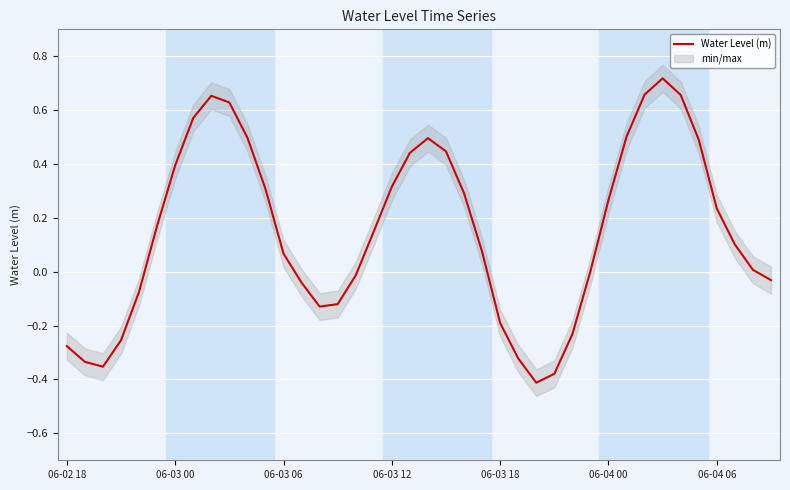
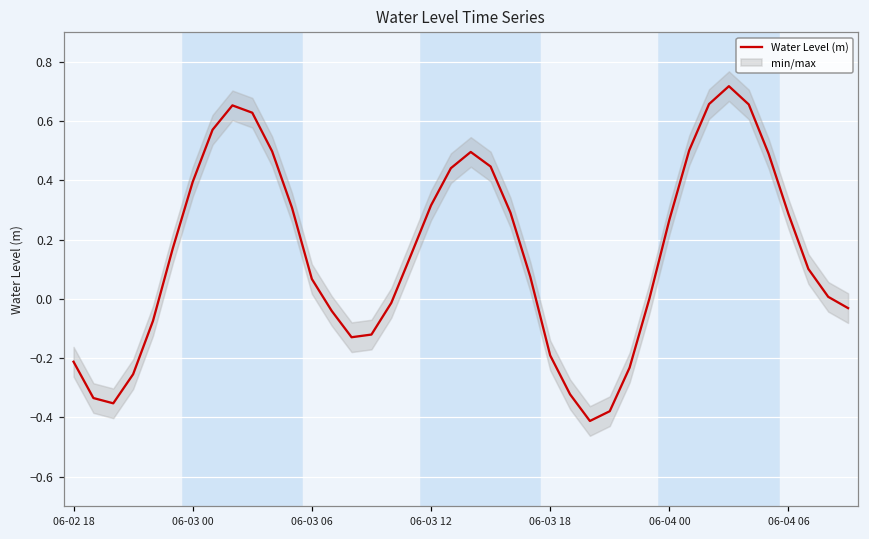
  {
    "Water Level (m)": {
-     "06-02 18": -0.28,
+     "06-02 18": -0.21,
      "06-03 00": 0.39,
      "06-03 06": 0.07,
      "06-03 12": 0.32,
      "06-03 18": -0.19,
      "06-04 00": 0.27,
-     "06-04 06": 0.23
+     "06-04 06": 0.29
    }
  }
